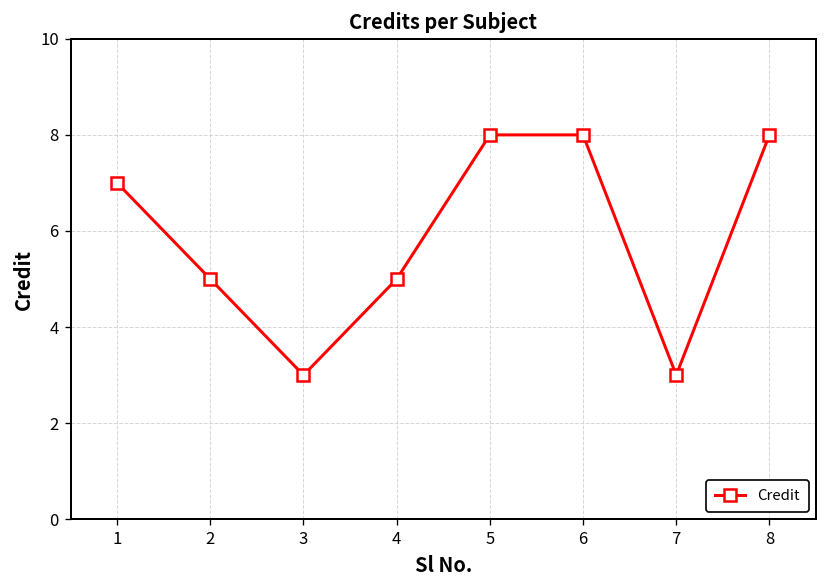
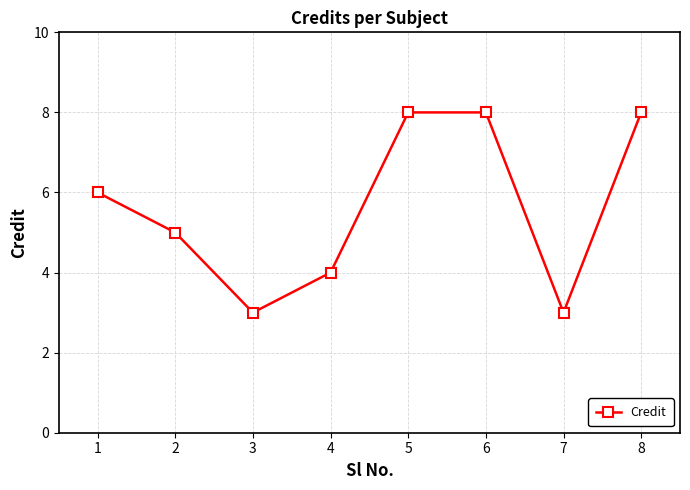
  {
-   "1": 7,
+   "1": 6,
    "2": 5,
    "3": 3,
-   "4": 5,
+   "4": 4,
    "5": 8,
    "6": 8,
    "7": 3,
    "8": 8
  }
